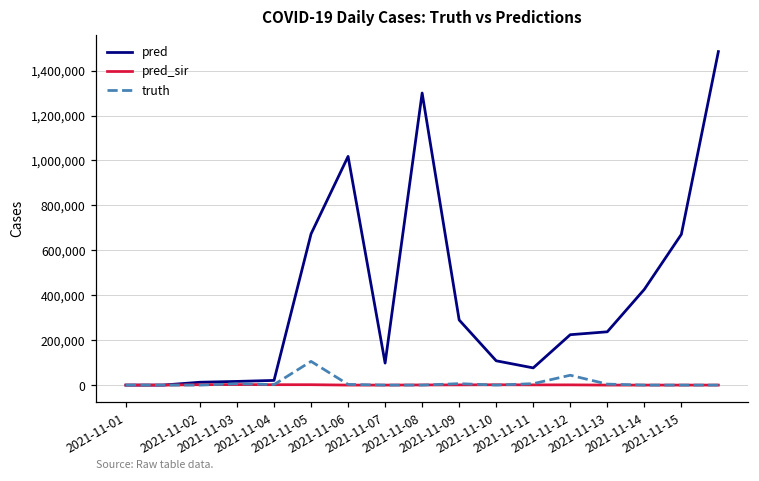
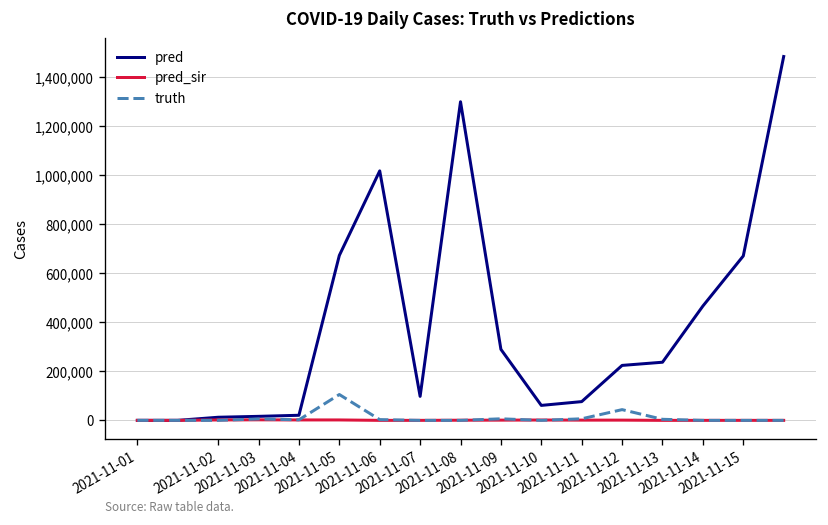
  {
    "pred": {
      "2021-11-04": "20,000",
      "2021-11-05": "670,000",
      "2021-11-06": "1,020,000",
      "2021-11-07": "100,000",
      "2021-11-08": "1,300,000",
      "2021-11-09": "290,000",
-     "2021-11-10": "110,000",
+     "2021-11-10": "60,000",
      "2021-11-11": "80,000",
      "2021-11-12": "220,000",
      "2021-11-13": "240,000",
-     "2021-11-14": "430,000"
+     "2021-11-14": "470,000"
    },
    "pred_sir": {
      "2021-11-05": "0",
      "2021-11-12": "0"
    },
    "truth": {
      "2021-11-05": "110,000",
      "2021-11-12": "40,000"
    }
  }
